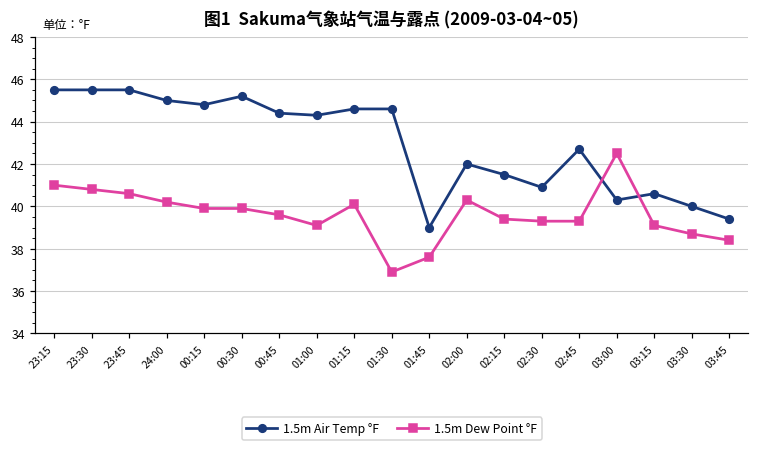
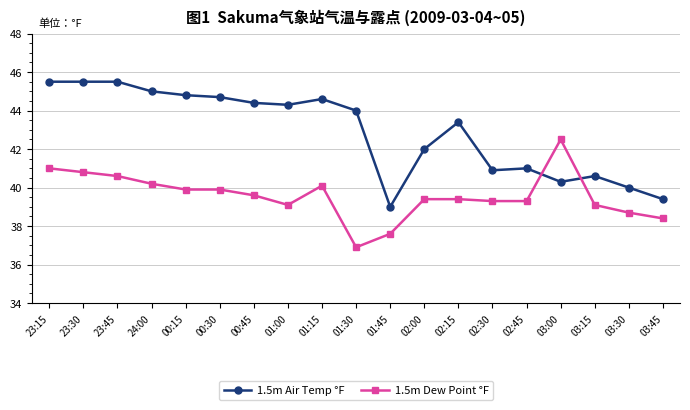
  {
    "1.5m Air Temp °F": {
      "23:15": 45.5,
      "23:30": 45.5,
      "23:45": 45.5,
      "24:00": 45.0,
      "00:15": 44.8,
-     "00:30": 45.2,
+     "00:30": 44.7,
      "00:45": 44.4,
      "01:00": 44.3,
      "01:15": 44.6,
-     "01:30": 44.6,
+     "01:30": 44.0,
      "01:45": 39.0,
      "02:00": 42.0,
-     "02:15": 41.5,
+     "02:15": 43.4,
      "02:30": 40.9,
-     "02:45": 42.7,
+     "02:45": 41.0,
      "03:00": 40.3,
      "03:15": 40.6,
      "03:30": 40.0,
      "03:45": 39.4
    },
    "1.5m Dew Point °F": {
      "23:15": 41.0,
      "23:30": 40.8,
      "23:45": 40.6,
      "24:00": 40.2,
      "00:15": 39.9,
      "00:30": 39.9,
      "00:45": 39.6,
      "01:00": 39.1,
      "01:15": 40.1,
      "01:30": 36.9,
      "01:45": 37.6,
-     "02:00": 40.3,
+     "02:00": 39.4,
      "02:15": 39.4,
      "02:30": 39.3,
      "02:45": 39.3,
      "03:00": 42.5,
      "03:15": 39.1,
      "03:30": 38.7,
      "03:45": 38.4
    }
  }
